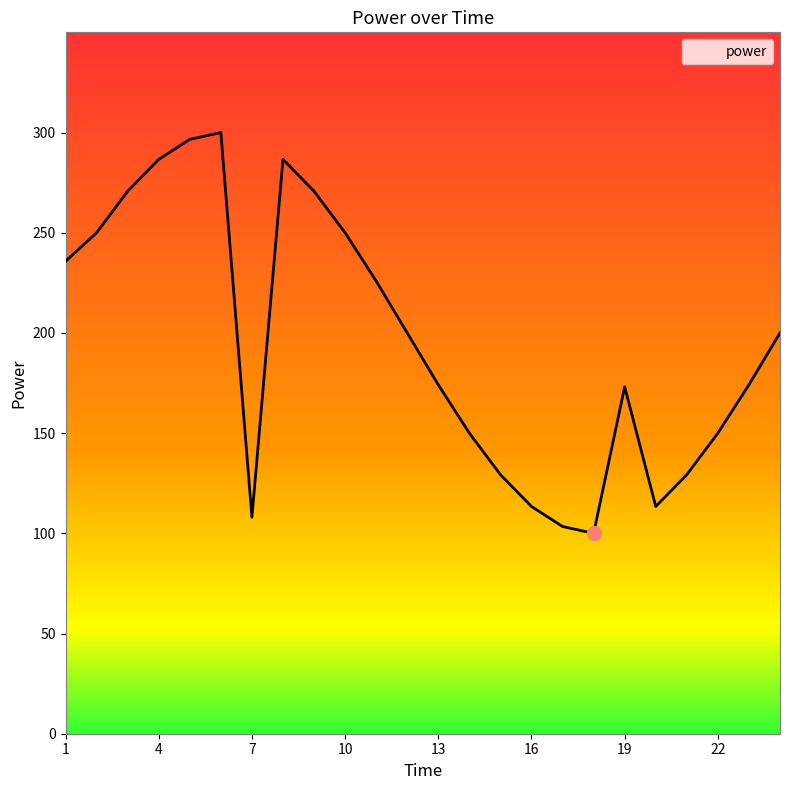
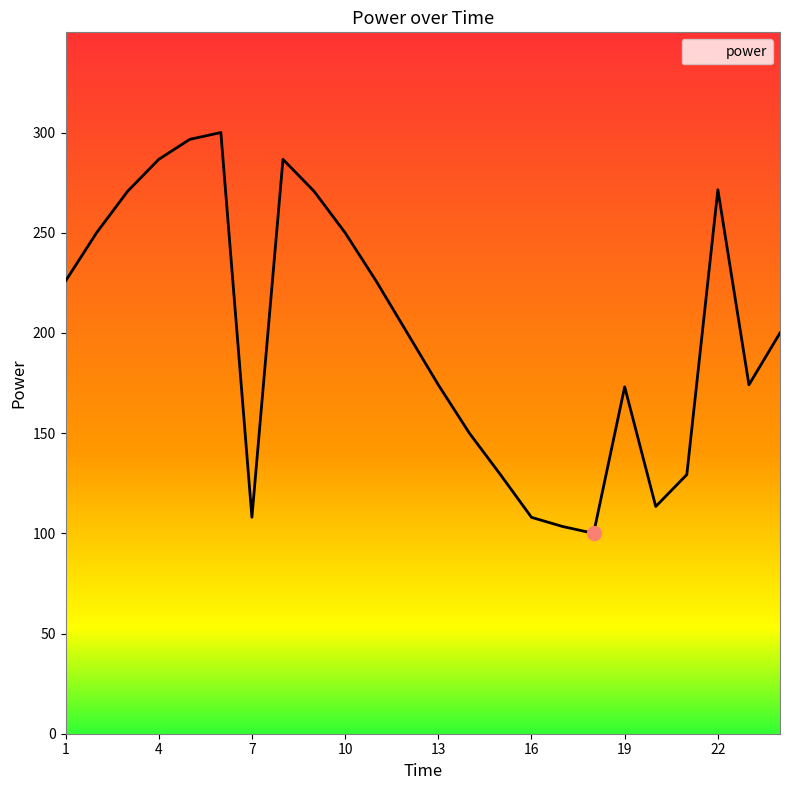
  {
    "power": {
-     "1": 236,
+     "1": 226,
      "4": 287,
      "7": 108,
      "10": 250,
      "13": 174,
-     "16": 113,
+     "16": 108,
      "19": 173,
-     "22": 150
+     "22": 271
    }
  }
